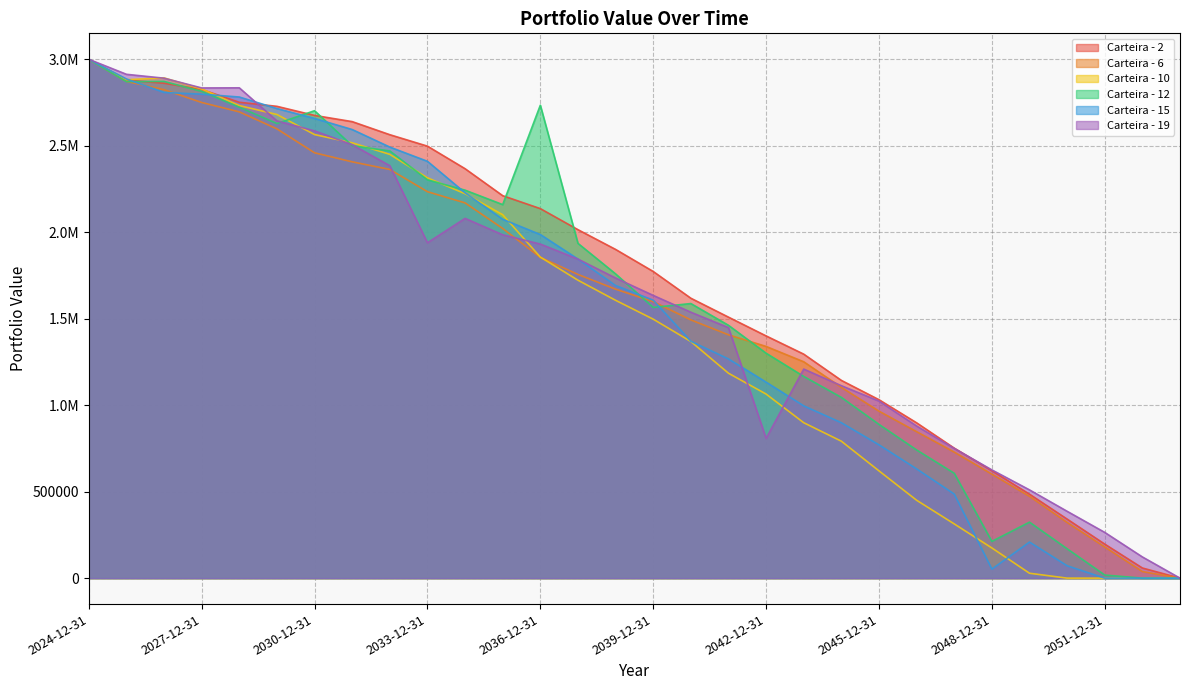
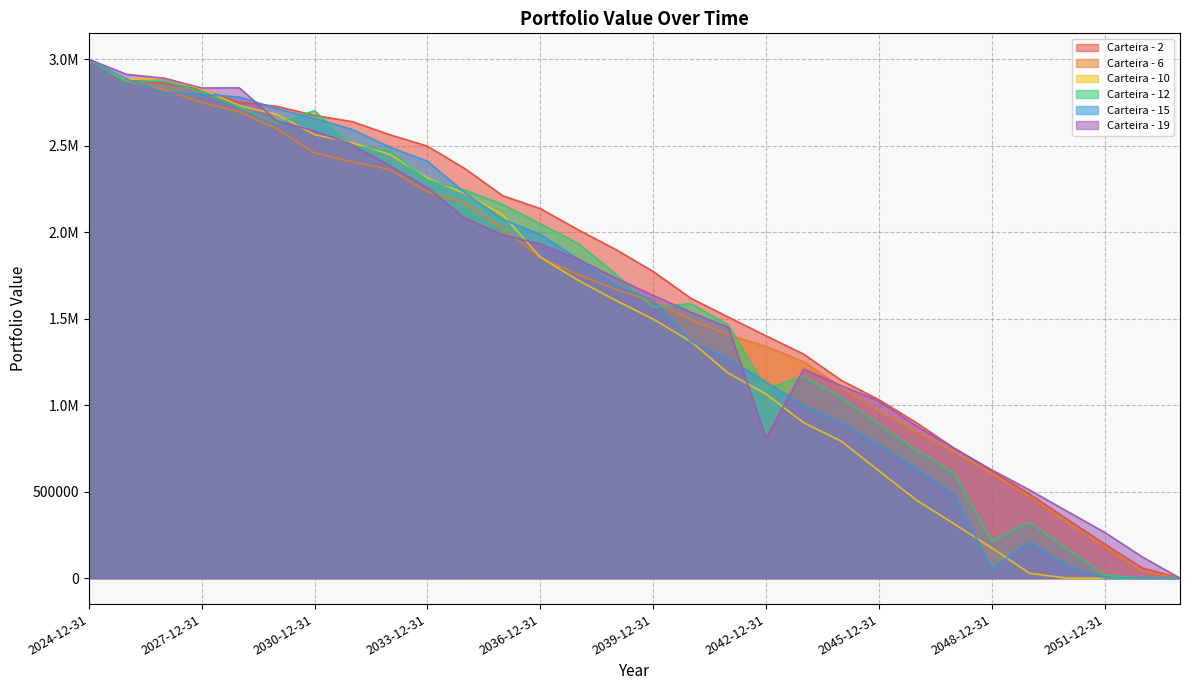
  {
    "Carteira - 12": {
      "2030-12-31": 2700000,
-     "2036-12-31": 2730000,
+     "2036-12-31": 2050000,
      "2039-12-31": 1570000,
-     "2042-12-31": 1300000,
+     "2042-12-31": 1090000,
      "2045-12-31": 890000,
      "2048-12-31": 210000,
      "2051-12-31": 20000
    },
    "Carteira - 15": {
      "2027-12-31": 2800000,
      "2030-12-31": 2660000,
      "2033-12-31": 2410000,
      "2036-12-31": 1990000,
      "2042-12-31": 1130000,
      "2045-12-31": 770000,
      "2048-12-31": 50000
    },
    "Carteira - 19": {
      "2030-12-31": 2590000,
-     "2033-12-31": 1940000,
+     "2033-12-31": 2260000,
      "2036-12-31": 1930000,
      "2039-12-31": 1630000,
      "2042-12-31": 810000,
      "2051-12-31": 260000
    }
  }
